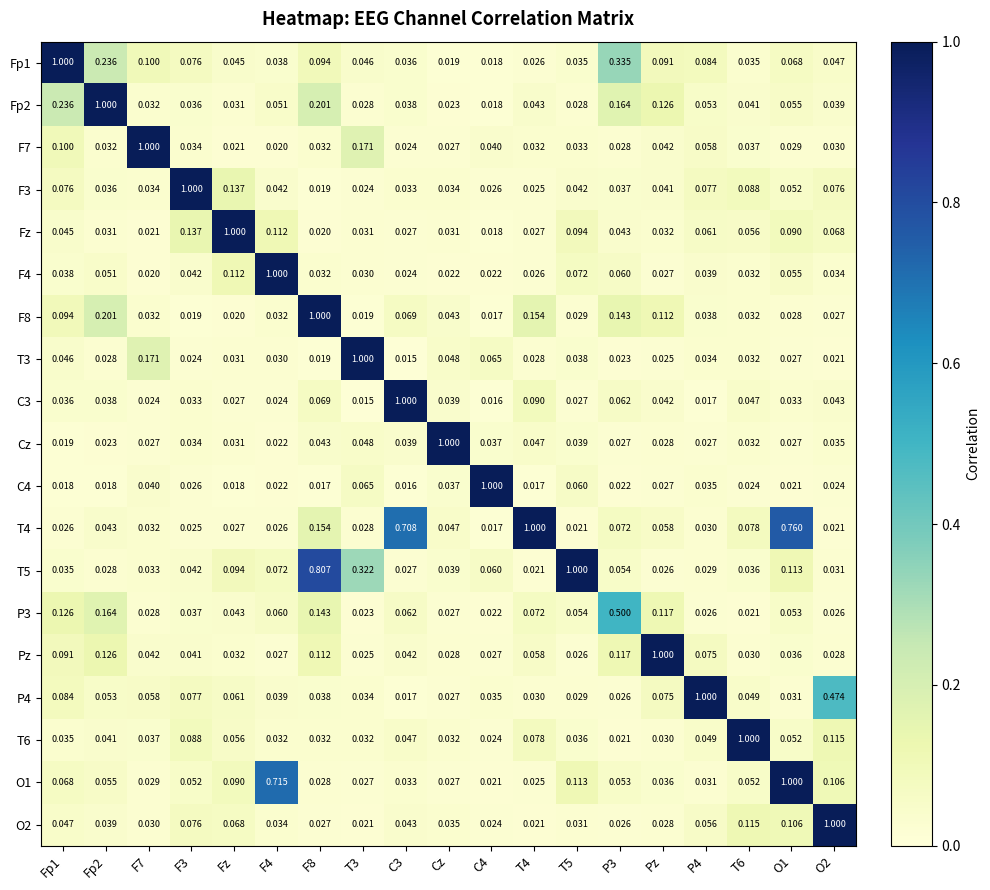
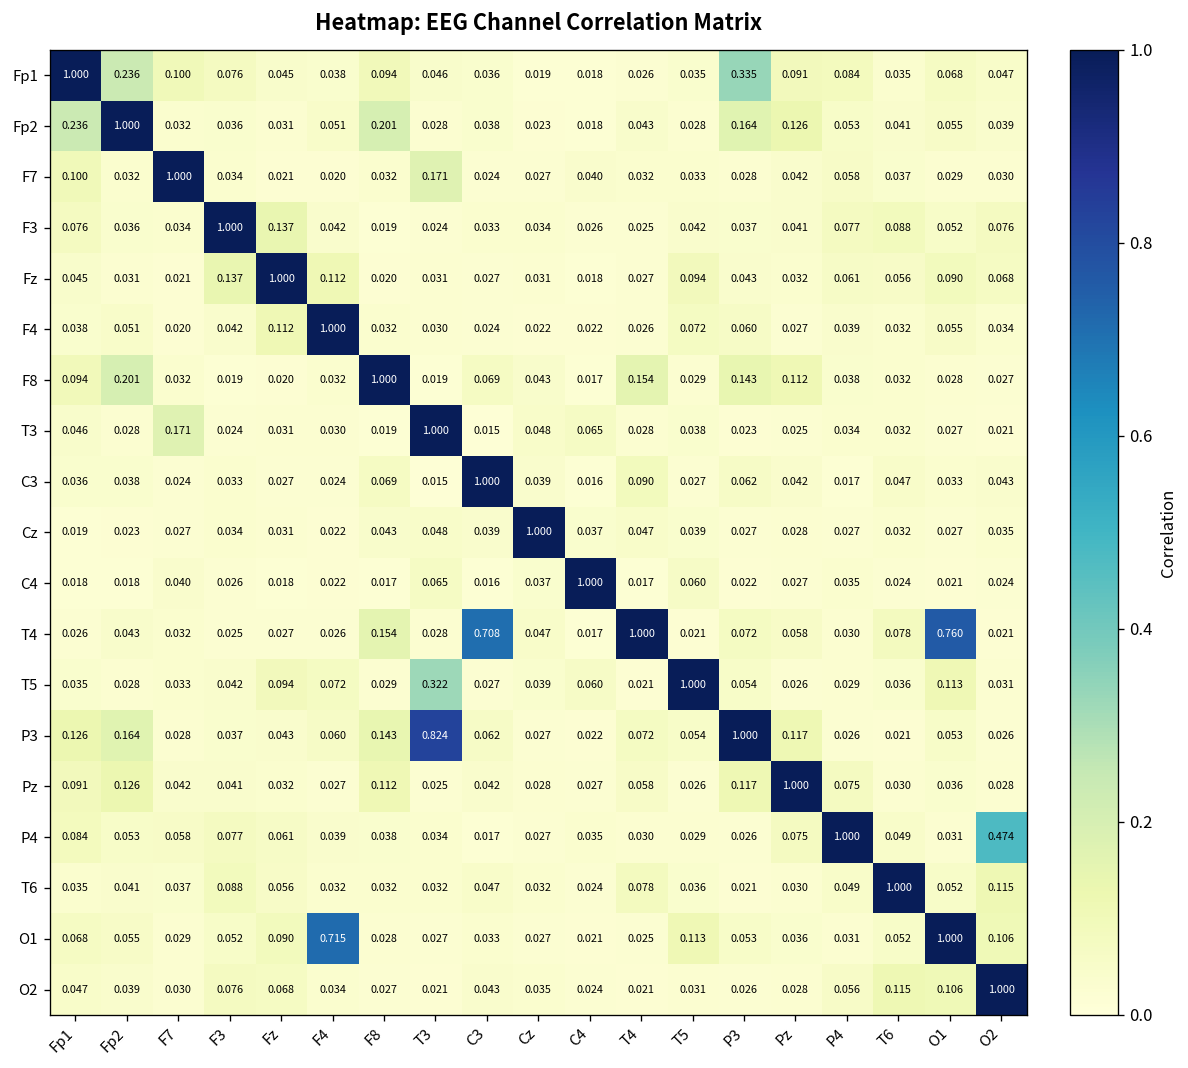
  {
    "T5": {
      "Fp1": 0.035,
      "Fp2": 0.028,
      "F7": 0.033,
      "F3": 0.042,
      "Fz": 0.094,
      "F4": 0.072,
-     "F8": 0.807,
+     "F8": 0.029,
      "T3": 0.322,
      "C3": 0.027,
      "Cz": 0.039,
      "C4": 0.060,
      "T4": 0.021,
      "T5": 1.000,
      "P3": 0.054,
      "Pz": 0.026,
      "P4": 0.029,
      "T6": 0.036,
      "O1": 0.113,
      "O2": 0.031
    },
    "P3": {
      "Fp1": 0.126,
      "Fp2": 0.164,
      "F7": 0.028,
      "F3": 0.037,
      "Fz": 0.043,
      "F4": 0.060,
      "F8": 0.143,
-     "T3": 0.023,
+     "T3": 0.824,
      "C3": 0.062,
      "Cz": 0.027,
      "C4": 0.022,
      "T4": 0.072,
      "T5": 0.054,
-     "P3": 0.500,
+     "P3": 1.000,
      "Pz": 0.117,
      "P4": 0.026,
      "T6": 0.021,
      "O1": 0.053,
      "O2": 0.026
    }
  }
